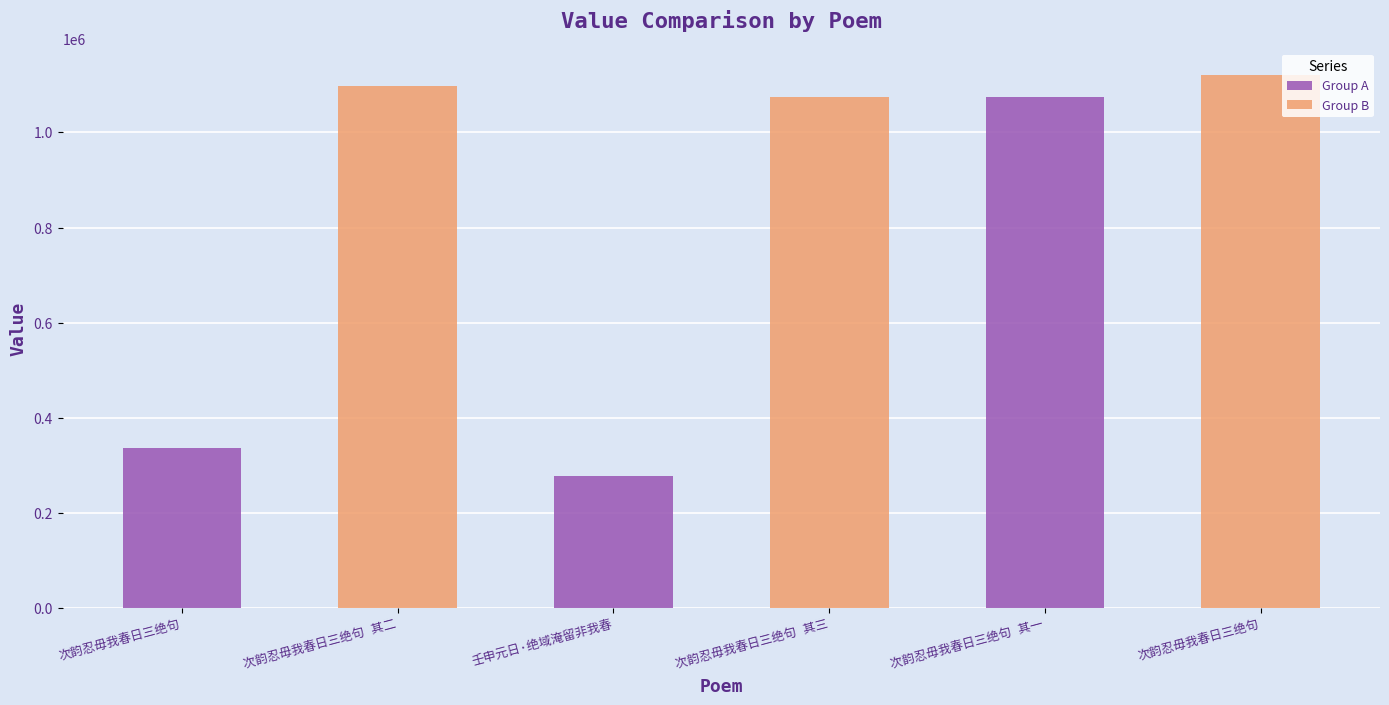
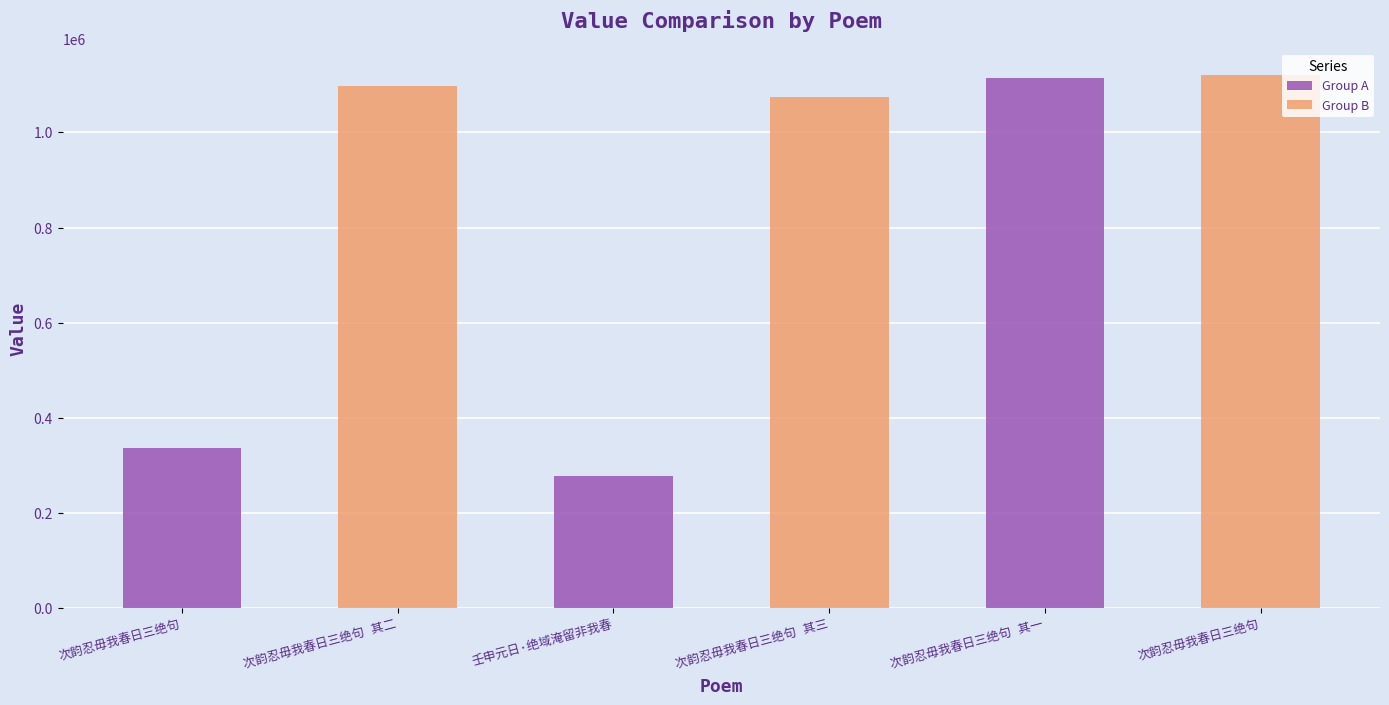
  {
    "次韵忍毋我春日三绝句 其二": 1100000,
    "壬申元日·绝域淹留非我春": 280000,
    "次韵忍毋我春日三绝句 其三": 1080000,
-   "次韵忍毋我春日三绝句 其一": 1080000
+   "次韵忍毋我春日三绝句 其一": 1110000
  }
